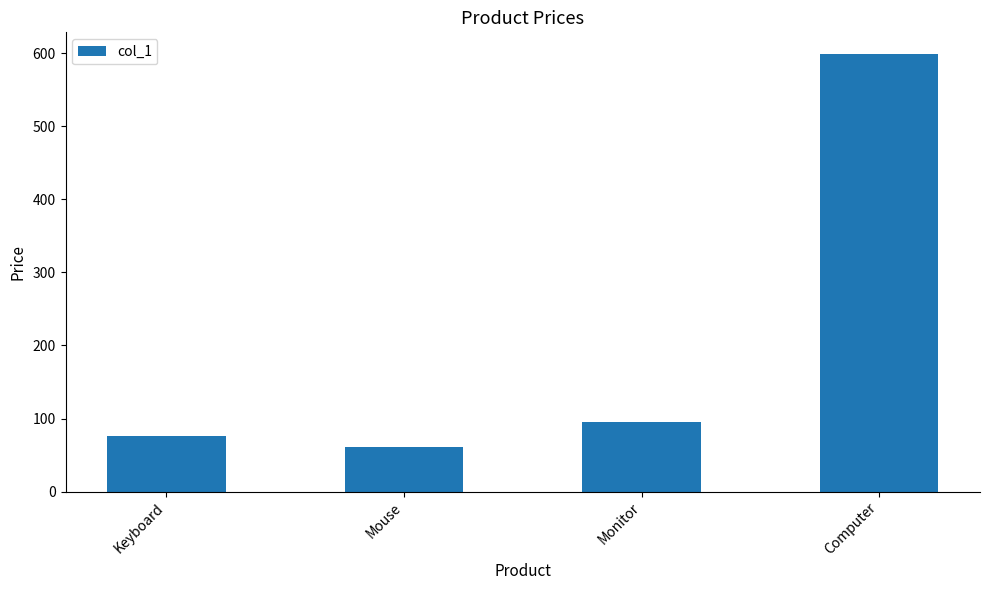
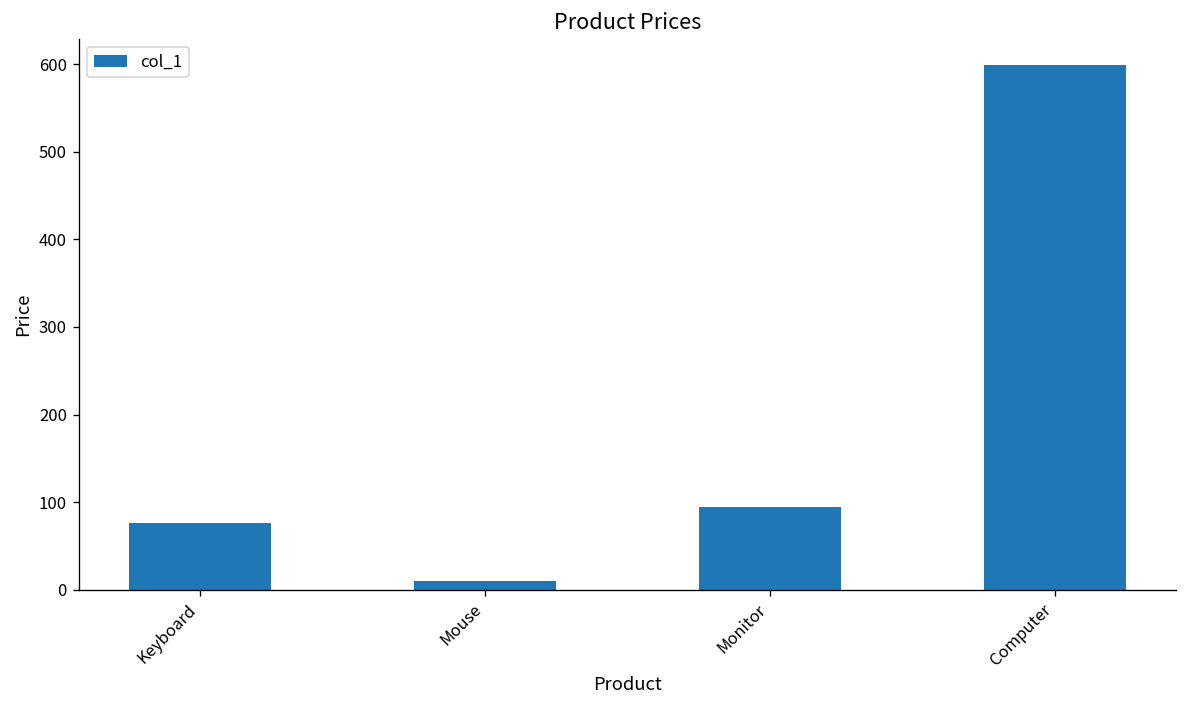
  {
    "Keyboard": 80,
-   "Mouse": 60,
+   "Mouse": 10,
    "Monitor": 100,
    "Computer": 600
  }
